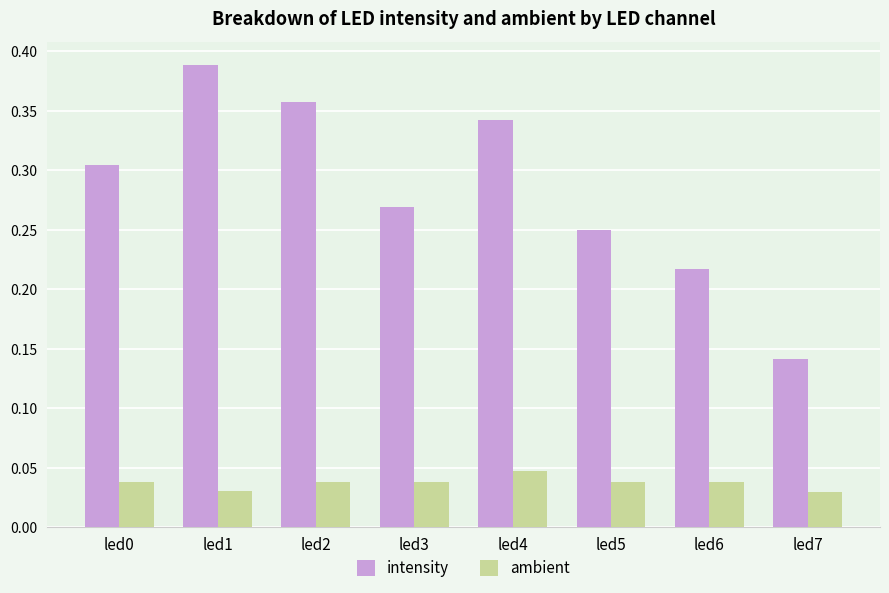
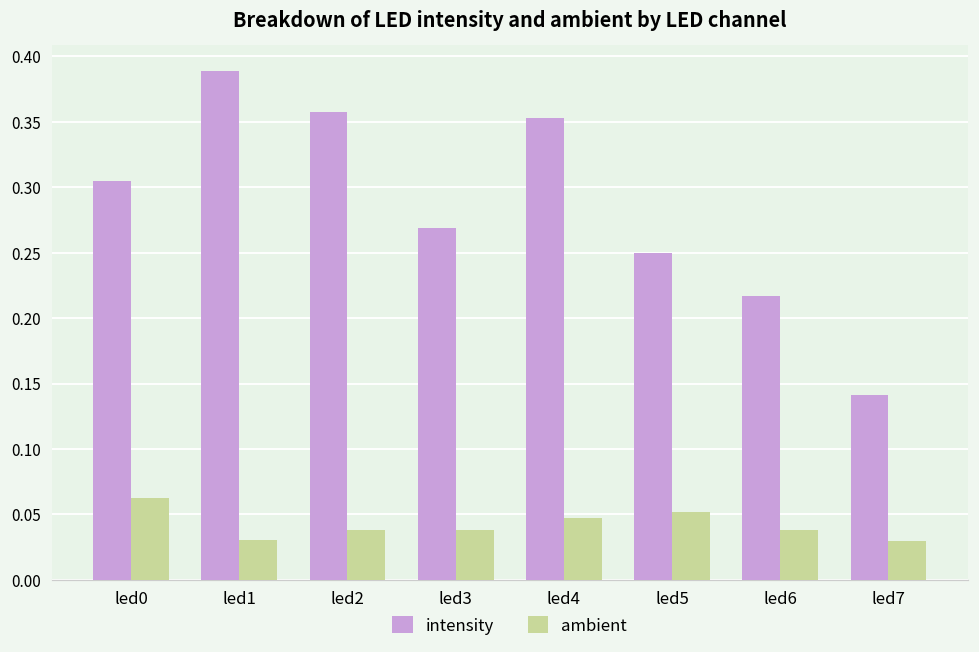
  {
    "intensity": {
      "led0": 0.305,
      "led1": 0.389,
      "led2": 0.358,
      "led3": 0.269,
-     "led4": 0.342,
+     "led4": 0.353,
      "led5": 0.250,
      "led6": 0.217,
      "led7": 0.142
    },
    "ambient": {
-     "led0": 0.038,
+     "led0": 0.063,
      "led1": 0.030,
      "led2": 0.038,
      "led3": 0.038,
      "led4": 0.047,
-     "led5": 0.038,
+     "led5": 0.052,
      "led6": 0.038,
      "led7": 0.030
    }
  }
